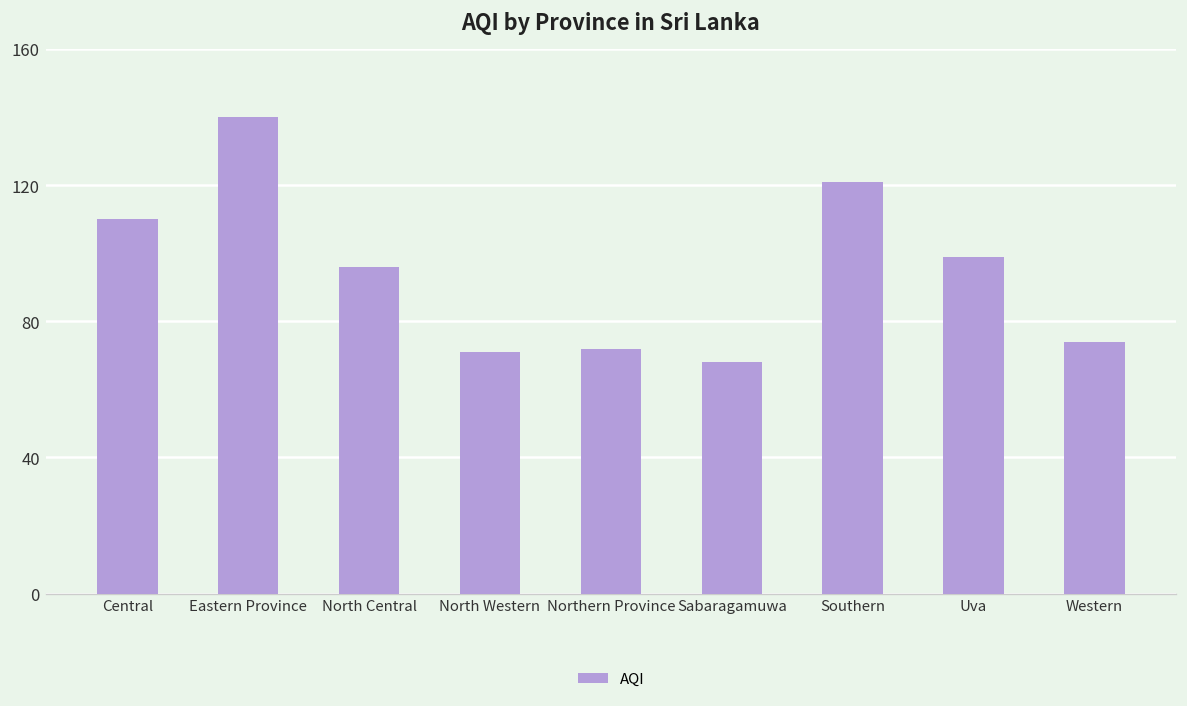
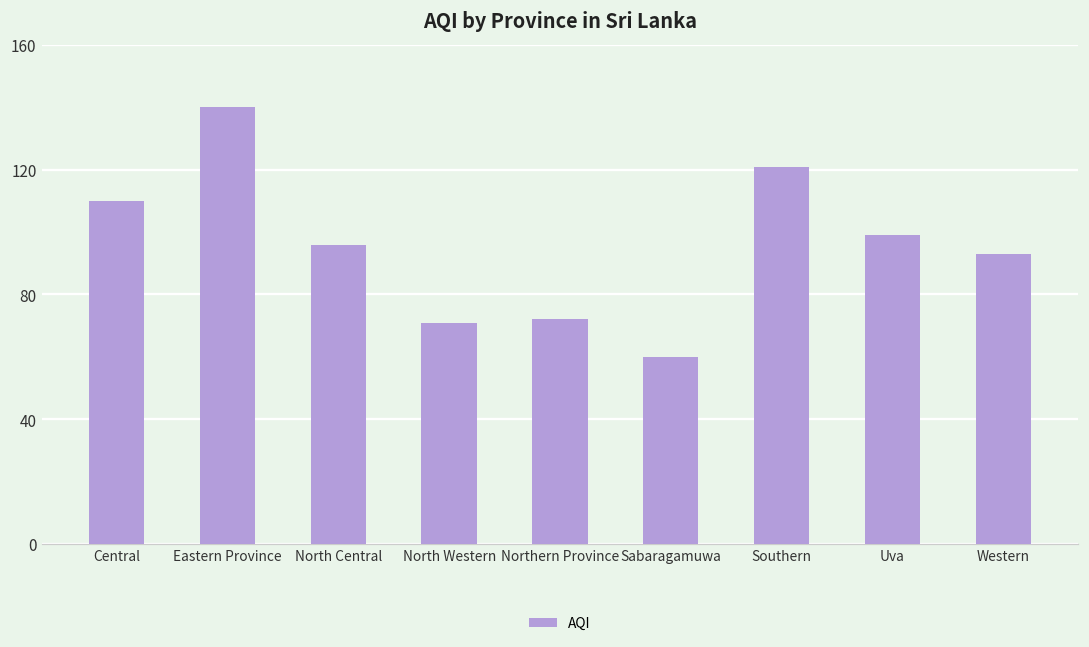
  {
    "Central": 110,
    "Eastern Province": 140,
    "North Central": 96,
    "North Western": 71,
    "Northern Province": 72,
-   "Sabaragamuwa": 68,
+   "Sabaragamuwa": 60,
    "Southern": 121,
    "Uva": 99,
-   "Western": 74
+   "Western": 93
  }
